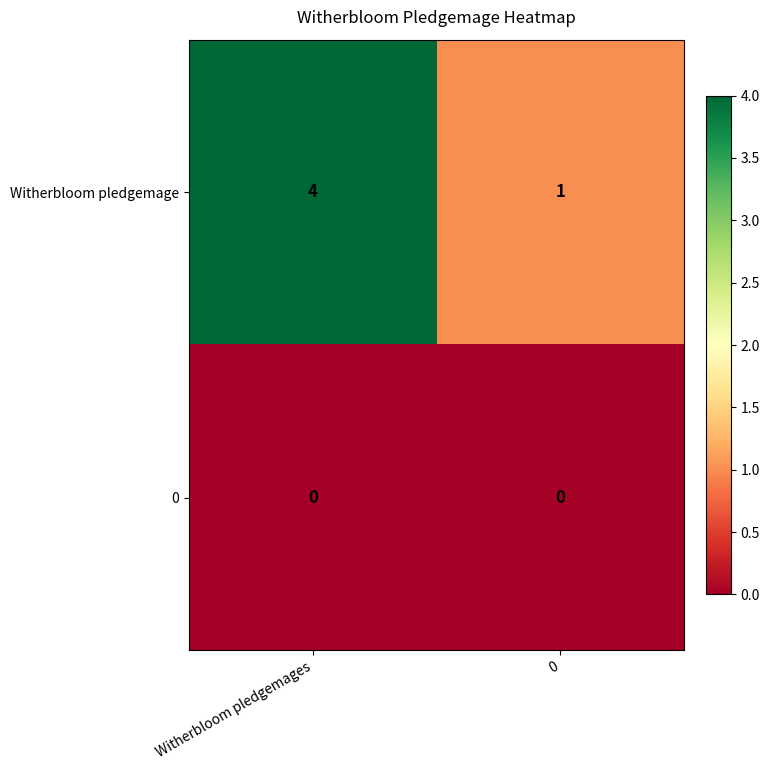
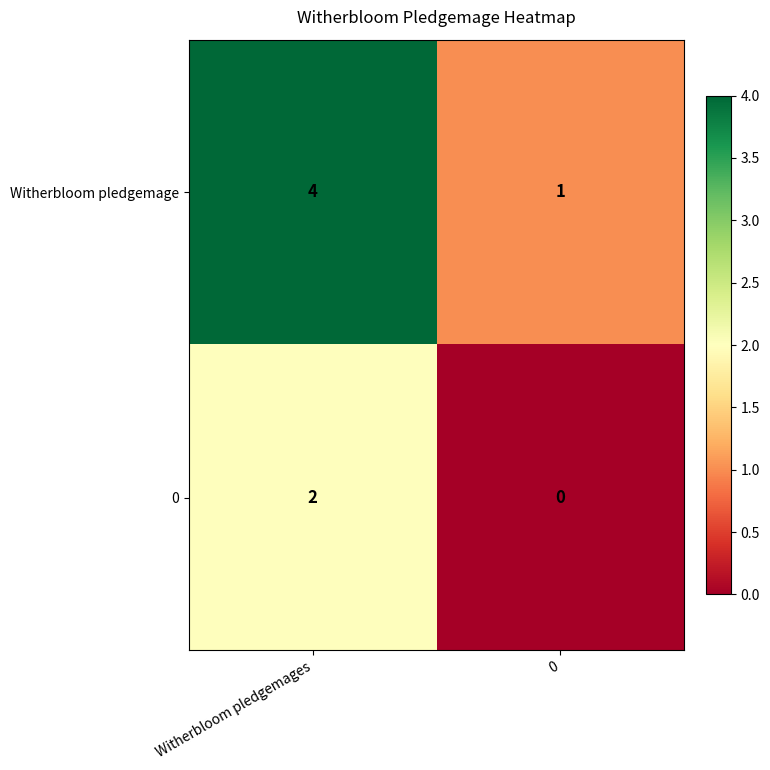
  {
    "Witherbloom pledgemage": {
      "Witherbloom pledgemages": 4,
      "0": 1
    },
    "0": {
-     "Witherbloom pledgemages": 0,
+     "Witherbloom pledgemages": 2,
      "0": 0
    }
  }
